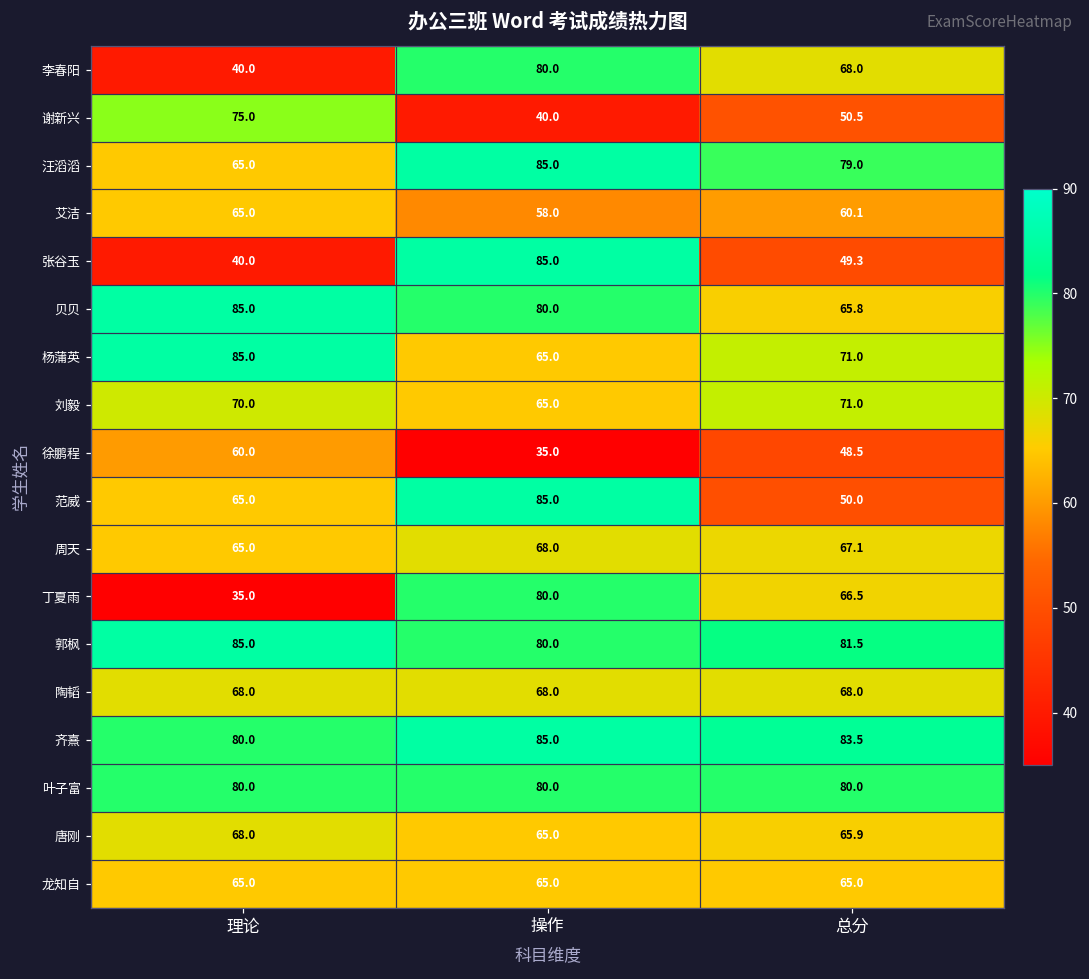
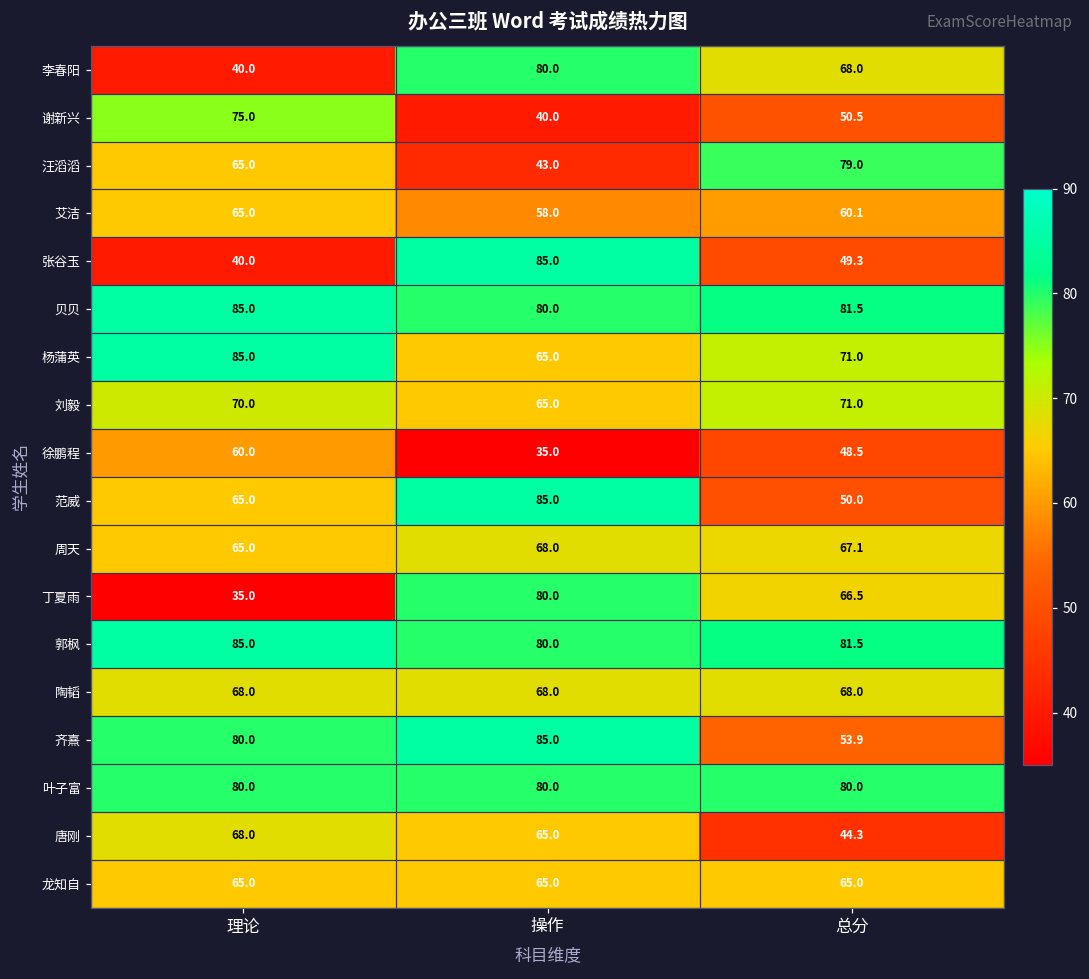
  {
    "李春阳": {
      "理论": 40.0,
      "操作": 80.0,
      "总分": 68.0
    },
    "谢新兴": {
      "理论": 75.0,
      "操作": 40.0,
      "总分": 50.5
    },
    "汪滔滔": {
      "理论": 65.0,
-     "操作": 85.0,
+     "操作": 43.0,
      "总分": 79.0
    },
    "艾洁": {
      "理论": 65.0,
      "操作": 58.0,
      "总分": 60.1
    },
    "张谷玉": {
      "理论": 40.0,
      "操作": 85.0,
      "总分": 49.3
    },
    "贝贝": {
      "理论": 85.0,
      "操作": 80.0,
-     "总分": 65.8
+     "总分": 81.5
    },
    "杨蒲英": {
      "理论": 85.0,
      "操作": 65.0,
      "总分": 71.0
    },
    "刘毅": {
      "理论": 70.0,
      "操作": 65.0,
      "总分": 71.0
    },
    "徐鹏程": {
      "理论": 60.0,
      "操作": 35.0,
      "总分": 48.5
    },
    "范威": {
      "理论": 65.0,
      "操作": 85.0,
      "总分": 50.0
    },
    "周天": {
      "理论": 65.0,
      "操作": 68.0,
      "总分": 67.1
    },
    "丁夏雨": {
      "理论": 35.0,
      "操作": 80.0,
      "总分": 66.5
    },
    "郭枫": {
      "理论": 85.0,
      "操作": 80.0,
      "总分": 81.5
    },
    "陶韬": {
      "理论": 68.0,
      "操作": 68.0,
      "总分": 68.0
    },
    "齐熹": {
      "理论": 80.0,
      "操作": 85.0,
-     "总分": 83.5
+     "总分": 53.9
    },
    "叶子富": {
      "理论": 80.0,
      "操作": 80.0,
      "总分": 80.0
    },
    "唐刚": {
      "理论": 68.0,
      "操作": 65.0,
-     "总分": 65.9
+     "总分": 44.3
    },
    "龙知自": {
      "理论": 65.0,
      "操作": 65.0,
      "总分": 65.0
    }
  }
